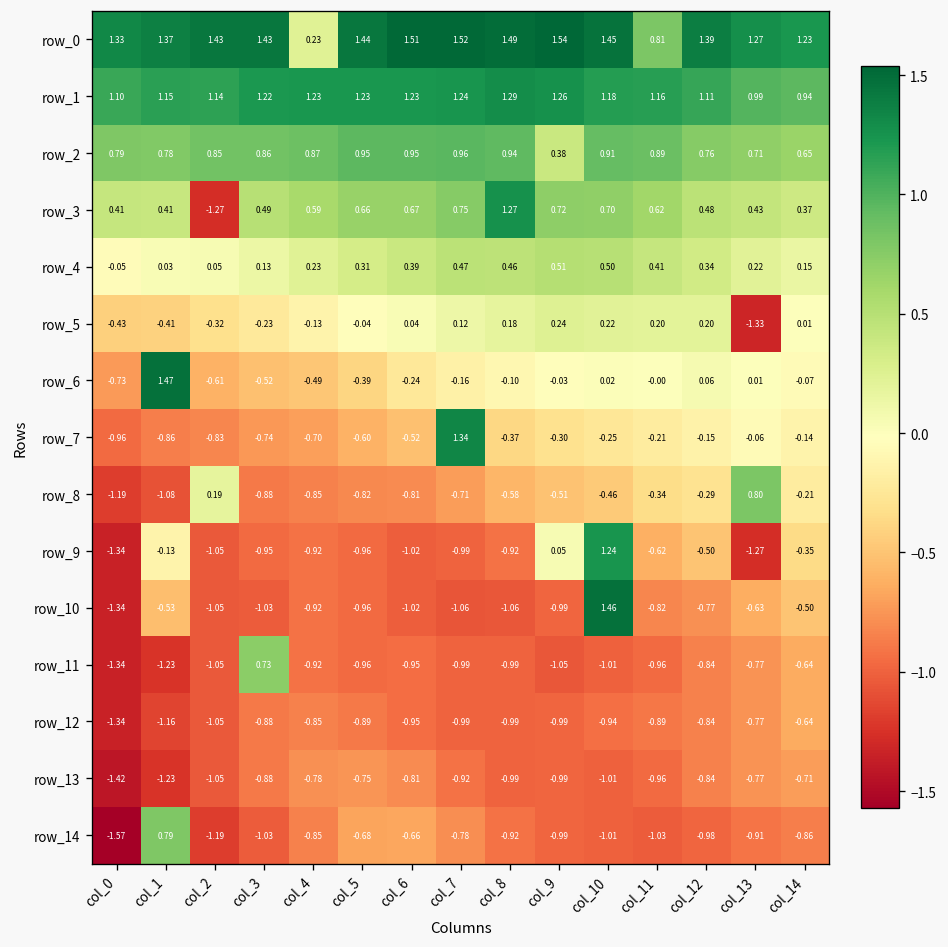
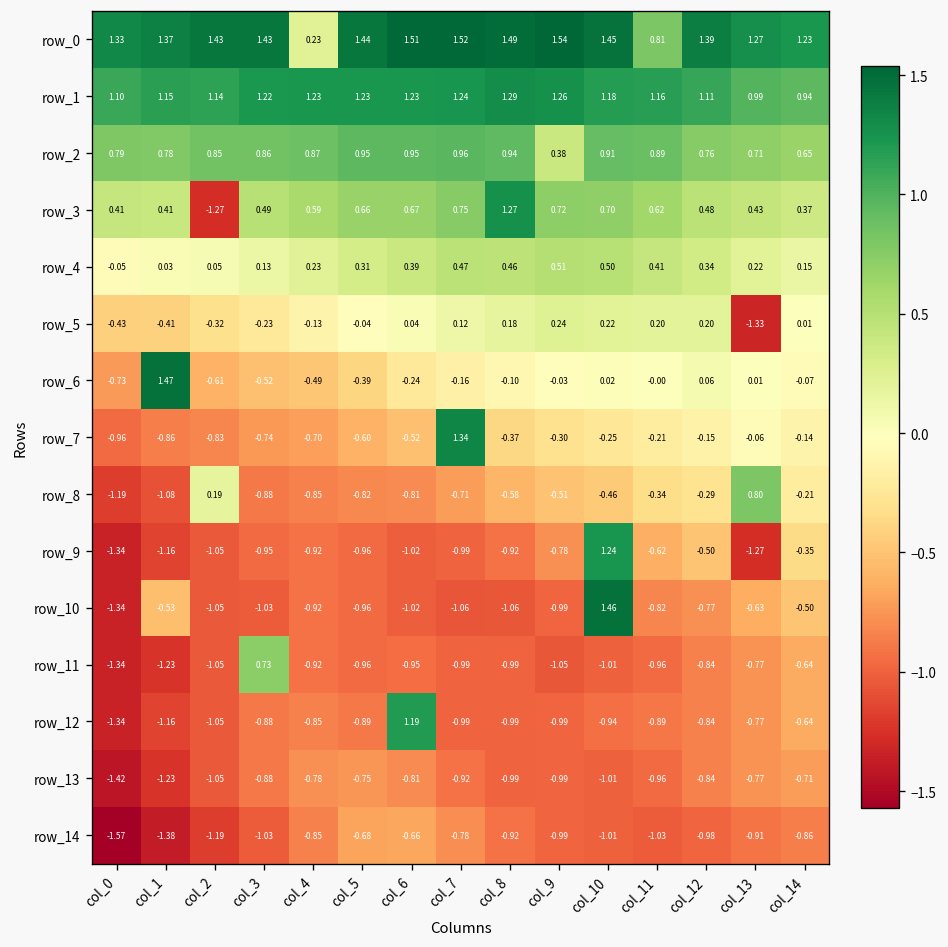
  {
    "row_9": {
      "col_0": -1.34,
-     "col_1": -0.13,
+     "col_1": -1.16,
      "col_2": -1.05,
      "col_3": -0.95,
      "col_4": -0.92,
      "col_5": -0.96,
      "col_6": -1.02,
      "col_7": -0.99,
      "col_8": -0.92,
-     "col_9": 0.05,
+     "col_9": -0.78,
      "col_10": 1.24,
      "col_11": -0.62,
      "col_12": -0.50,
      "col_13": -1.27,
      "col_14": -0.35
    },
    "row_12": {
      "col_0": -1.34,
      "col_1": -1.16,
      "col_2": -1.05,
      "col_3": -0.88,
      "col_4": -0.85,
      "col_5": -0.89,
-     "col_6": -0.95,
+     "col_6": 1.19,
      "col_7": -0.99,
      "col_8": -0.99,
      "col_9": -0.99,
      "col_10": -0.94,
      "col_11": -0.89,
      "col_12": -0.84,
      "col_13": -0.77,
      "col_14": -0.64
    },
    "row_14": {
      "col_0": -1.57,
-     "col_1": 0.79,
+     "col_1": -1.38,
      "col_2": -1.19,
      "col_3": -1.03,
      "col_4": -0.85,
      "col_5": -0.68,
      "col_6": -0.66,
      "col_7": -0.78,
      "col_8": -0.92,
      "col_9": -0.99,
      "col_10": -1.01,
      "col_11": -1.03,
      "col_12": -0.98,
      "col_13": -0.91,
      "col_14": -0.86
    }
  }
